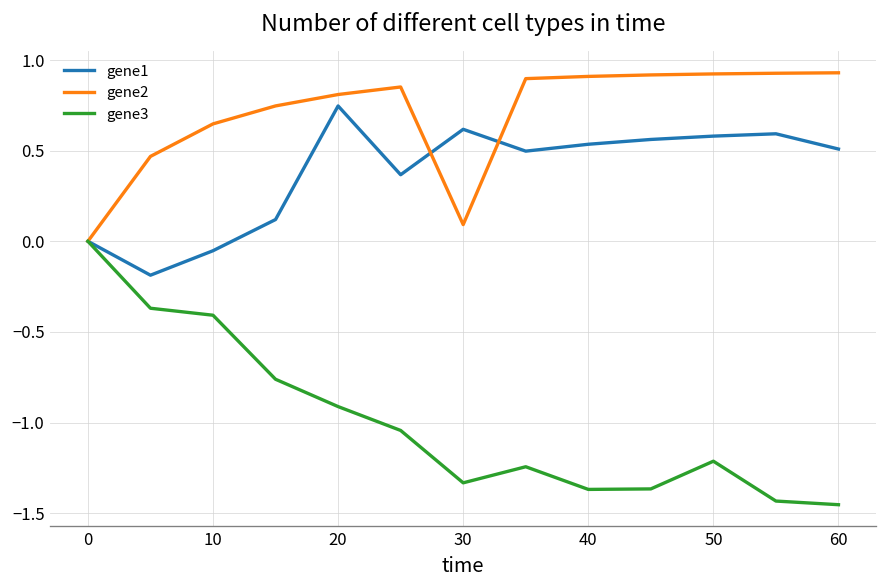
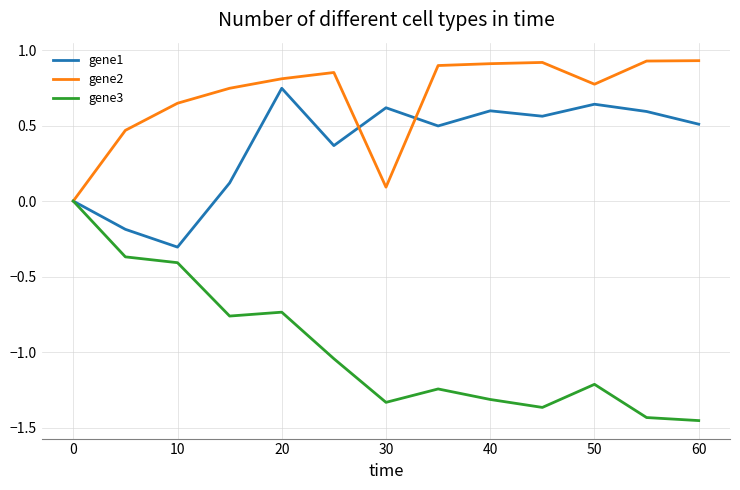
  {
    "gene1": {
-     "10": -0.05,
+     "10": -0.30,
      "20": 0.75,
      "30": 0.62,
-     "40": 0.54,
-     "50": 0.58,
+     "40": 0.60,
+     "50": 0.64,
      "60": 0.51
    },
    "gene2": {
      "10": 0.65,
      "20": 0.81,
      "30": 0.09,
      "40": 0.91,
-     "50": 0.92,
+     "50": 0.77,
      "60": 0.93
    },
    "gene3": {
      "10": -0.41,
-     "20": -0.91,
+     "20": -0.74,
      "30": -1.33,
-     "40": -1.37,
+     "40": -1.31,
      "50": -1.21,
      "60": -1.45
    }
  }
